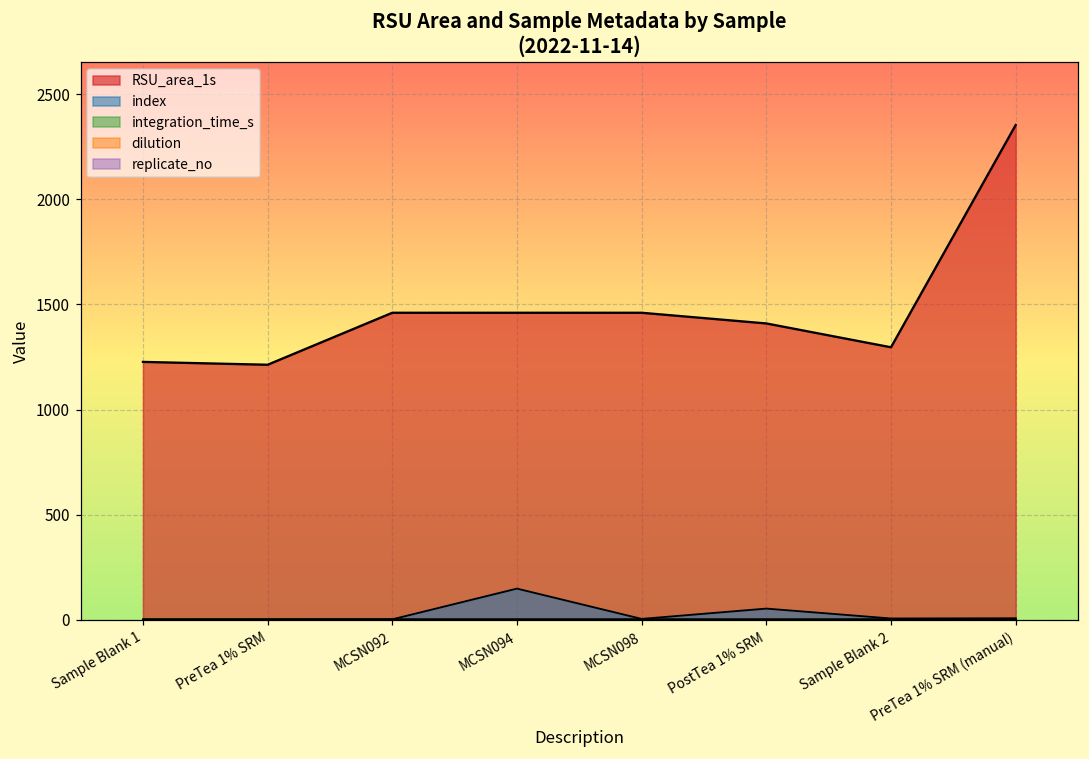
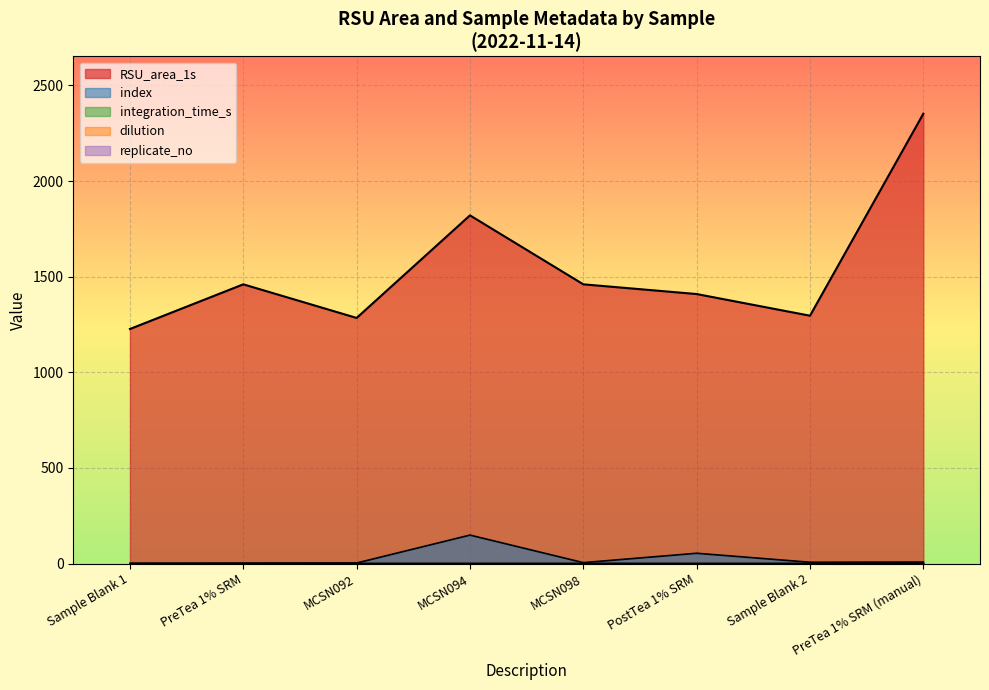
  {
    "RSU_area_1s": {
      "Sample Blank 1": 1230,
-     "PreTea 1% SRM": 1210,
-     "MCSN092": 1460,
-     "MCSN094": 1460,
+     "PreTea 1% SRM": 1460,
+     "MCSN092": 1280,
+     "MCSN094": 1820,
      "MCSN098": 1460,
      "PostTea 1% SRM": 1410,
      "Sample Blank 2": 1300,
      "PreTea 1% SRM (manual)": 2350
    },
    "index": {
      "MCSN094": 150,
      "PostTea 1% SRM": 50
    }
  }
